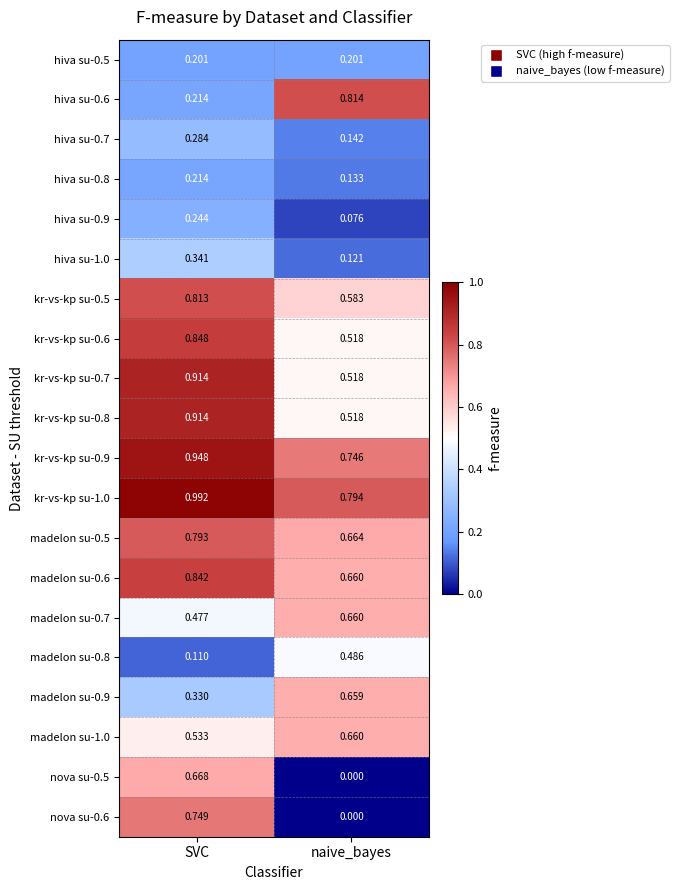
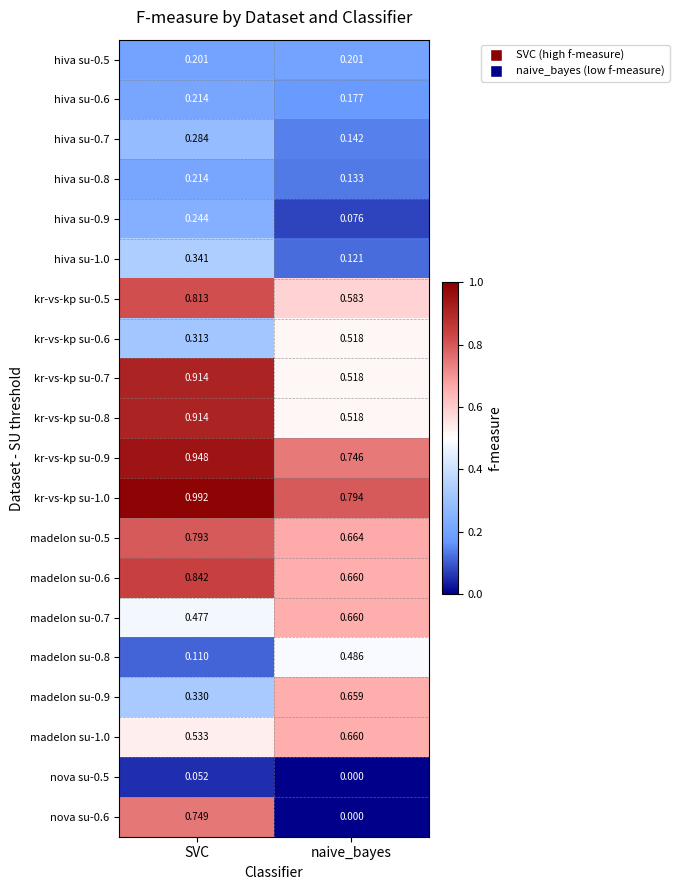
  {
    "hiva su-0.5": {
      "SVC": 0.201,
      "naive_bayes": 0.201
    },
    "hiva su-0.6": {
      "SVC": 0.214,
-     "naive_bayes": 0.814
+     "naive_bayes": 0.177
    },
    "hiva su-0.7": {
      "SVC": 0.284,
      "naive_bayes": 0.142
    },
    "hiva su-0.8": {
      "SVC": 0.214,
      "naive_bayes": 0.133
    },
    "hiva su-0.9": {
      "SVC": 0.244,
      "naive_bayes": 0.076
    },
    "hiva su-1.0": {
      "SVC": 0.341,
      "naive_bayes": 0.121
    },
    "kr-vs-kp su-0.5": {
      "SVC": 0.813,
      "naive_bayes": 0.583
    },
    "kr-vs-kp su-0.6": {
-     "SVC": 0.848,
+     "SVC": 0.313,
      "naive_bayes": 0.518
    },
    "kr-vs-kp su-0.7": {
      "SVC": 0.914,
      "naive_bayes": 0.518
    },
    "kr-vs-kp su-0.8": {
      "SVC": 0.914,
      "naive_bayes": 0.518
    },
    "kr-vs-kp su-0.9": {
      "SVC": 0.948,
      "naive_bayes": 0.746
    },
    "kr-vs-kp su-1.0": {
      "SVC": 0.992,
      "naive_bayes": 0.794
    },
    "madelon su-0.5": {
      "SVC": 0.793,
      "naive_bayes": 0.664
    },
    "madelon su-0.6": {
      "SVC": 0.842,
      "naive_bayes": 0.660
    },
    "madelon su-0.7": {
      "SVC": 0.477,
      "naive_bayes": 0.660
    },
    "madelon su-0.8": {
      "SVC": 0.110,
      "naive_bayes": 0.486
    },
    "madelon su-0.9": {
      "SVC": 0.330,
      "naive_bayes": 0.659
    },
    "madelon su-1.0": {
      "SVC": 0.533,
      "naive_bayes": 0.660
    },
    "nova su-0.5": {
-     "SVC": 0.668,
+     "SVC": 0.052,
      "naive_bayes": 0.000
    },
    "nova su-0.6": {
      "SVC": 0.749,
      "naive_bayes": 0.000
    }
  }
